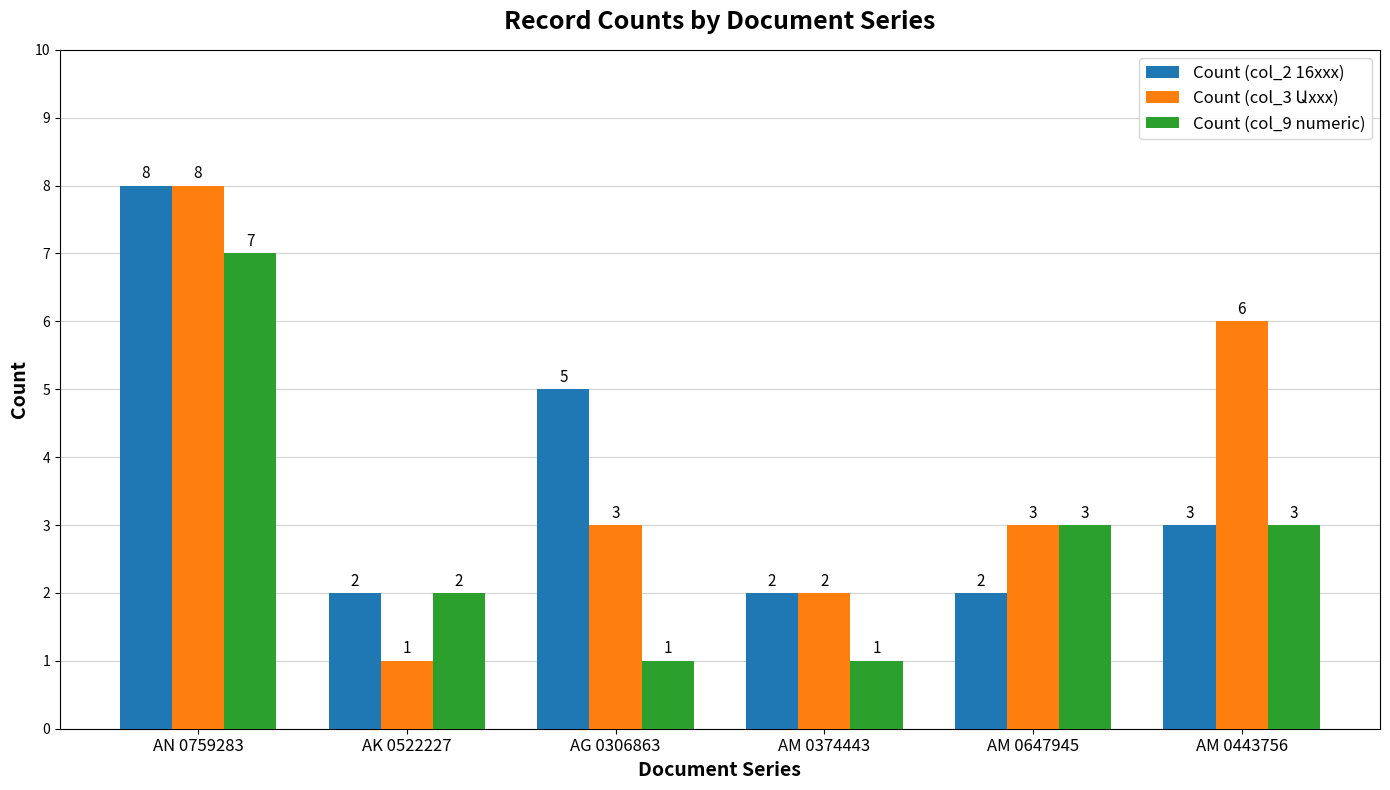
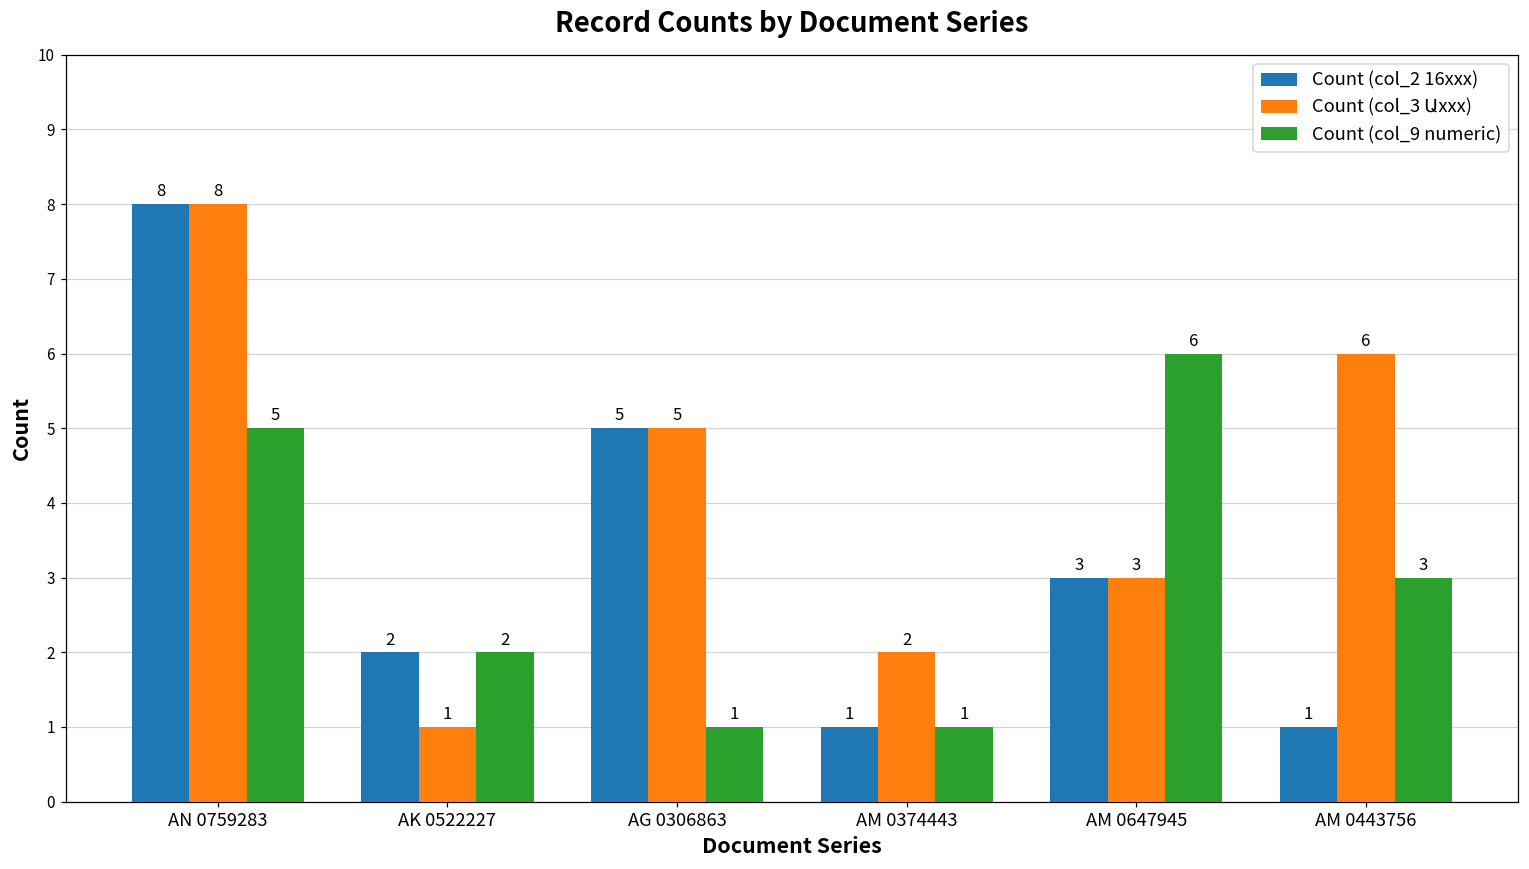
  {
    "Count (col_2 16xxx)": {
      "AN 0759283": 8,
      "AK 0522227": 2,
      "AG 0306863": 5,
-     "AM 0374443": 2,
-     "AM 0647945": 2,
-     "AM 0443756": 3
+     "AM 0374443": 1,
+     "AM 0647945": 3,
+     "AM 0443756": 1
    },
    "Count (col_3 Աxxx)": {
      "AN 0759283": 8,
      "AK 0522227": 1,
-     "AG 0306863": 3,
+     "AG 0306863": 5,
      "AM 0374443": 2,
      "AM 0647945": 3,
      "AM 0443756": 6
    },
    "Count (col_9 numeric)": {
-     "AN 0759283": 7,
+     "AN 0759283": 5,
      "AK 0522227": 2,
      "AG 0306863": 1,
      "AM 0374443": 1,
-     "AM 0647945": 3,
+     "AM 0647945": 6,
      "AM 0443756": 3
    }
  }
